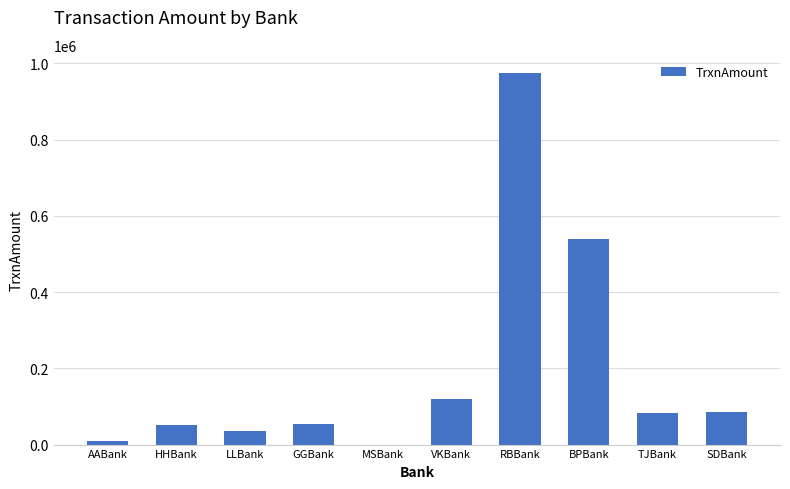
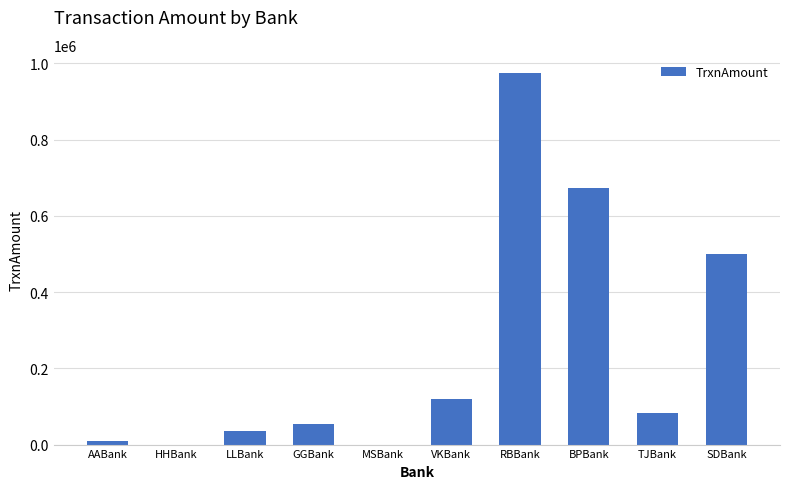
  {
    "AABank": 10000,
-   "HHBank": 50000,
+   "HHBank": 0,
    "LLBank": 40000,
    "GGBank": 60000,
    "VKBank": 120000,
    "RBBank": 970000,
-   "BPBank": 540000,
+   "BPBank": 670000,
    "TJBank": 80000,
-   "SDBank": 90000
+   "SDBank": 500000
  }
